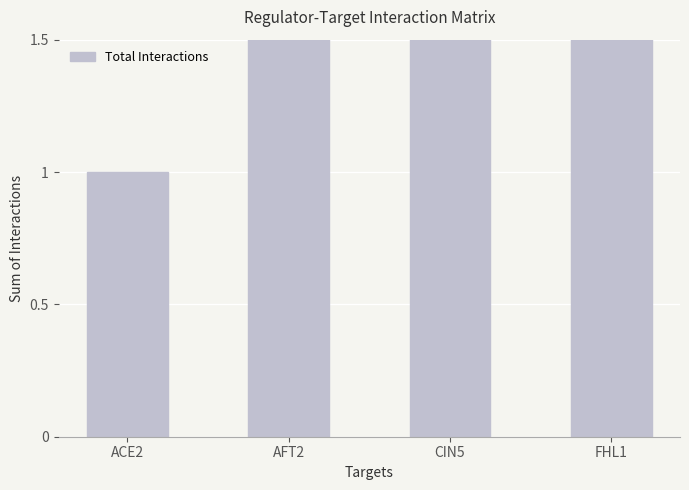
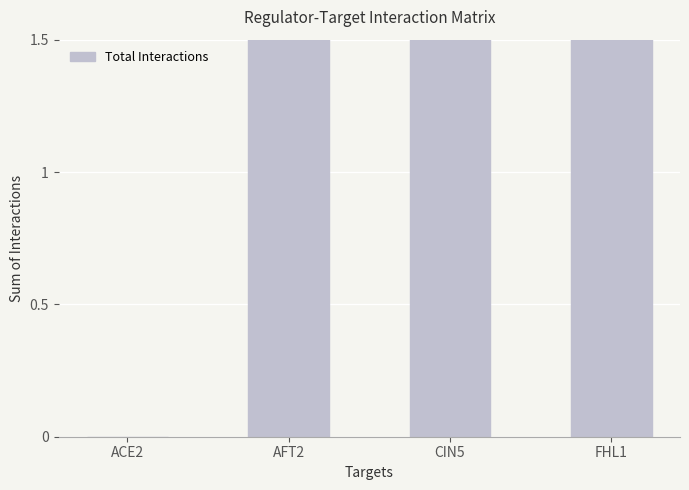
  {
-   "ACE2": 1
+   "ACE2": 0
  }
